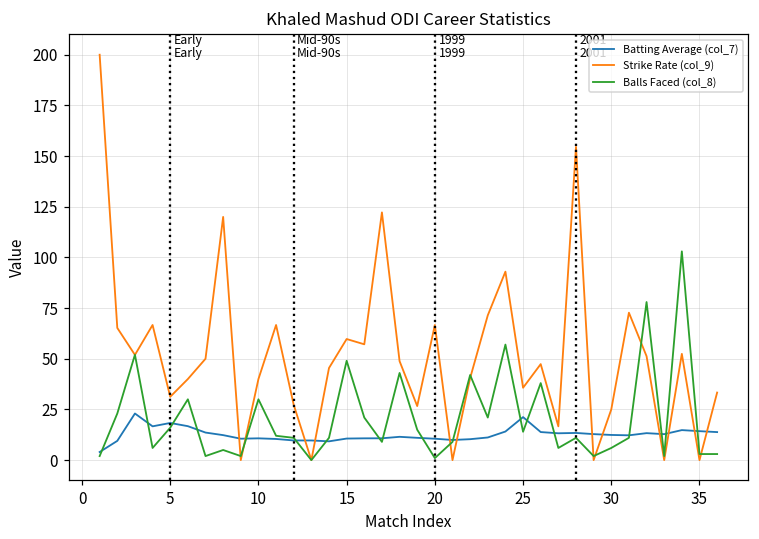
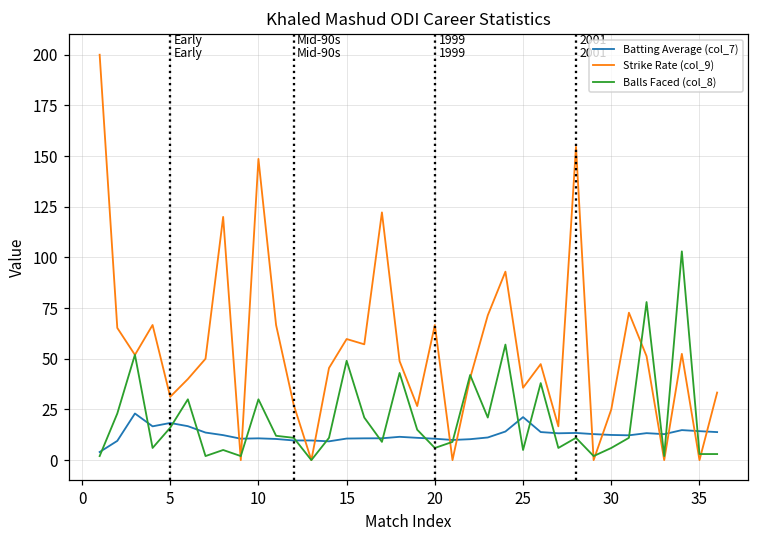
  {
    "Batting Average (col_7)": {
      "5": 18,
      "10": 11,
      "15": 11,
      "20": 11,
      "25": 21,
      "30": 12,
      "35": 14
    },
    "Strike Rate (col_9)": {
      "5": 31,
-     "10": 40,
+     "10": 149,
      "15": 60,
      "20": 67,
      "25": 36,
      "30": 25,
      "35": 0
    },
    "Balls Faced (col_8)": {
      "5": 16,
      "10": 30,
      "15": 49,
-     "20": 1,
-     "25": 14,
+     "20": 6,
+     "25": 5,
      "30": 6,
      "35": 3
    }
  }
